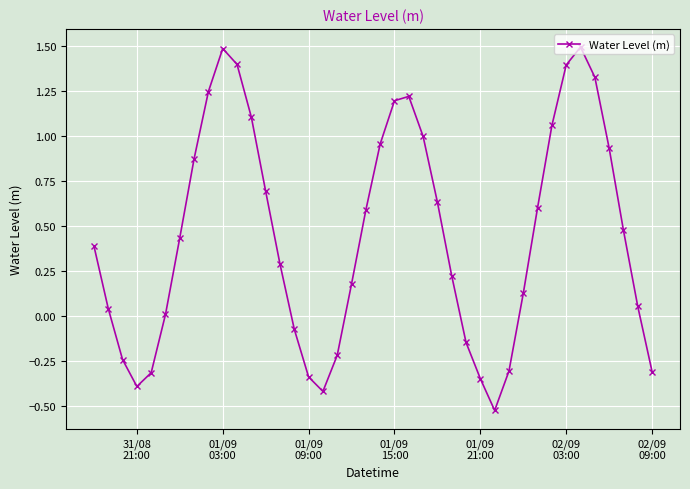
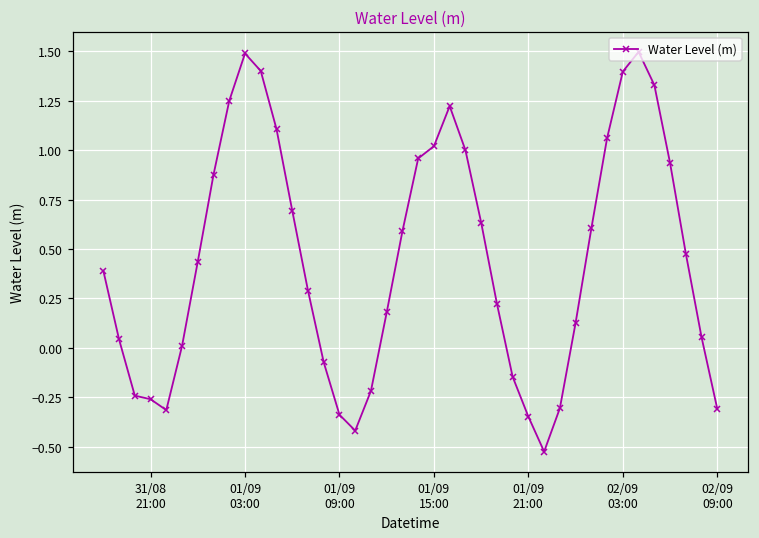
  {
-   "31/08 21:00": -0.39,
+   "31/08 21:00": -0.26,
    "01/09 03:00": 1.49,
    "01/09 09:00": -0.34,
-   "01/09 15:00": 1.20,
+   "01/09 15:00": 1.02,
    "01/09 21:00": -0.35,
    "02/09 03:00": 1.40,
    "02/09 09:00": -0.31
  }
